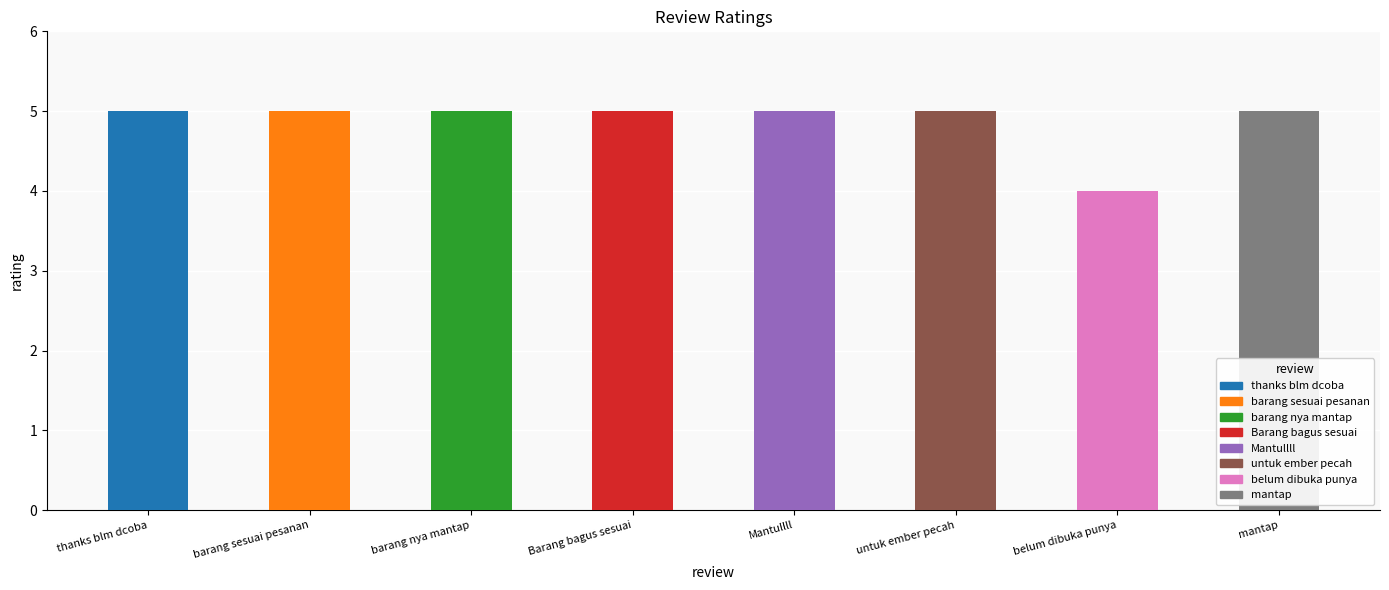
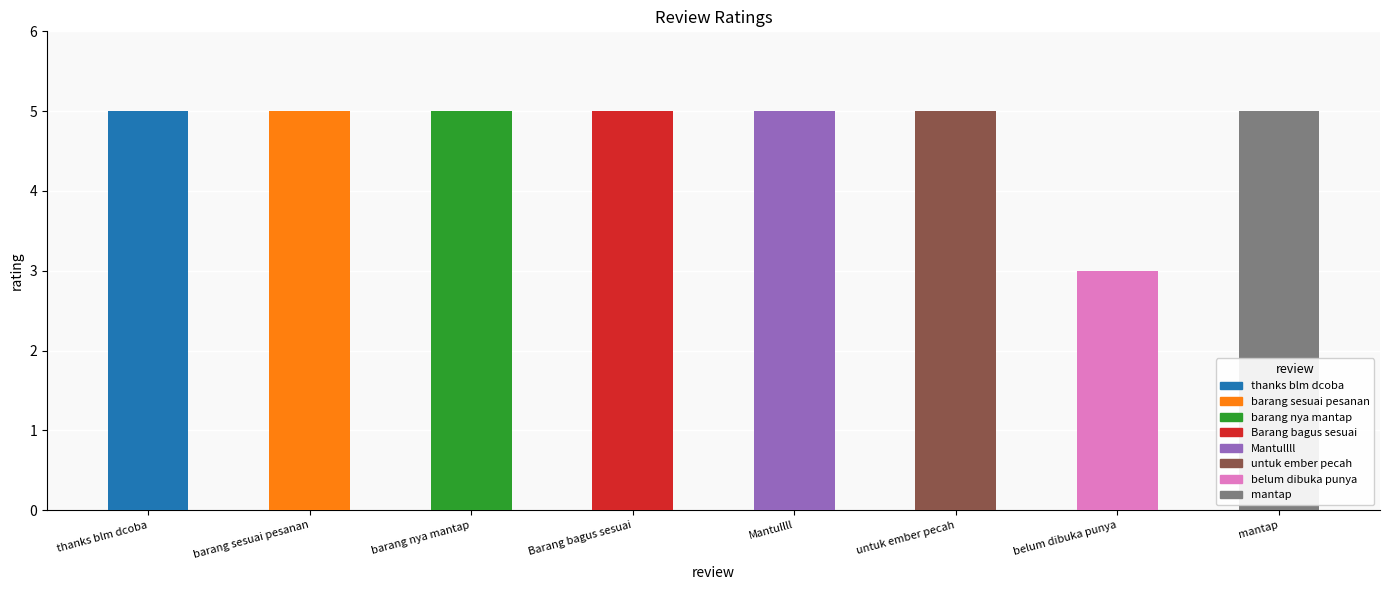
  {
    "thanks blm dcoba": 5,
    "barang sesuai pesanan": 5,
    "barang nya mantap": 5,
    "Barang bagus sesuai": 5,
    "Mantullll": 5,
    "untuk ember pecah": 5,
-   "belum dibuka punya": 4,
+   "belum dibuka punya": 3,
    "mantap": 5
  }
